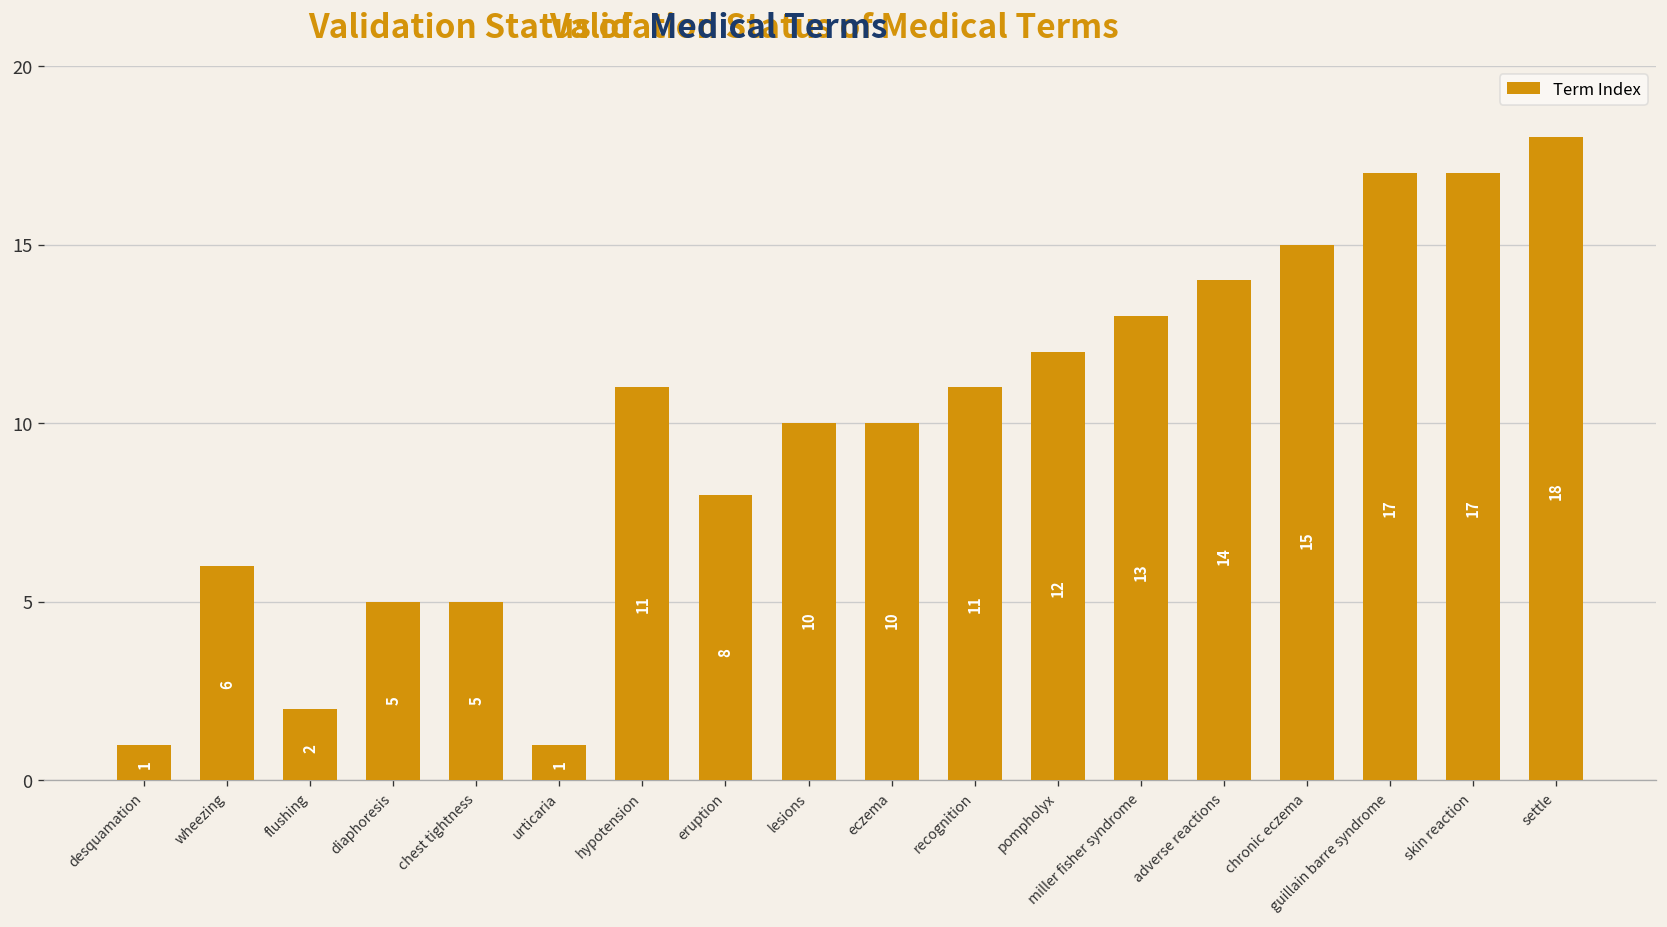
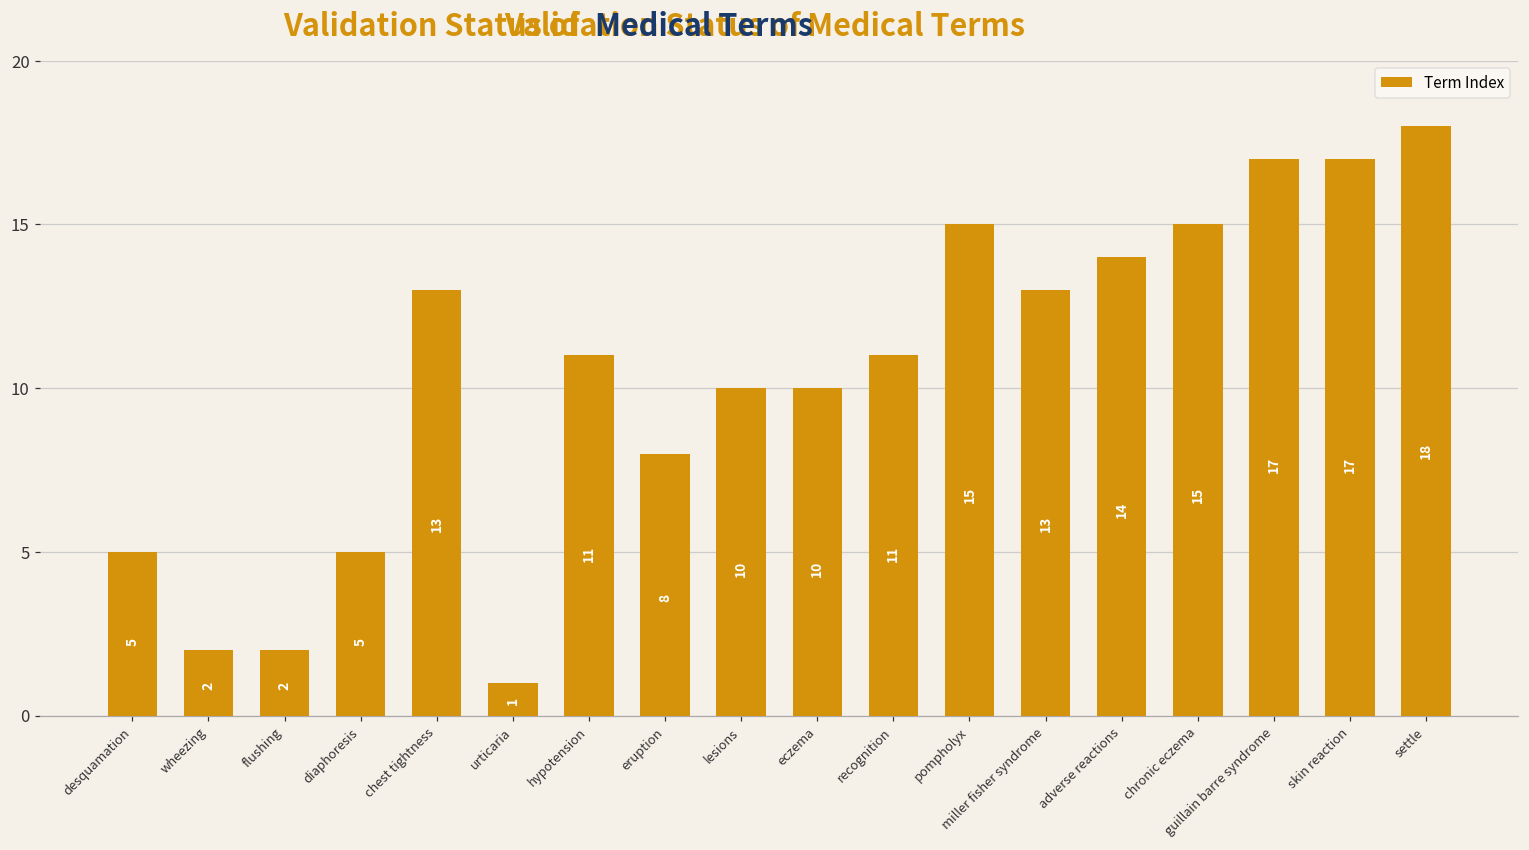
  {
-   "desquamation": 1,
-   "wheezing": 6,
+   "desquamation": 5,
+   "wheezing": 2,
    "flushing": 2,
    "diaphoresis": 5,
-   "chest tightness": 5,
+   "chest tightness": 13,
    "urticaria": 1,
    "hypotension": 11,
    "eruption": 8,
    "lesions": 10,
    "eczema": 10,
    "recognition": 11,
-   "pompholyx": 12,
+   "pompholyx": 15,
    "miller fisher syndrome": 13,
    "adverse reactions": 14,
    "chronic eczema": 15,
    "guillain barre syndrome": 17,
    "skin reaction": 17,
    "settle": 18
  }
